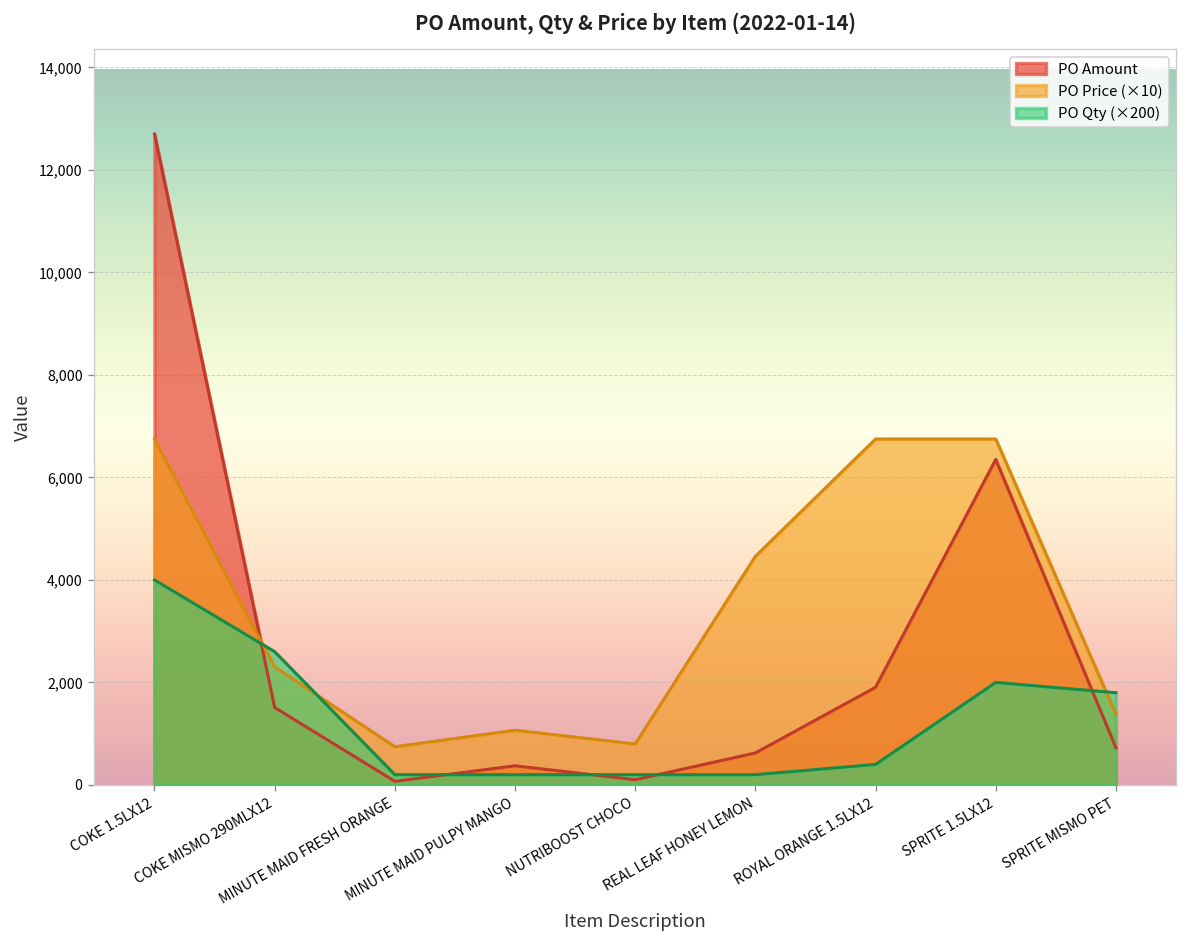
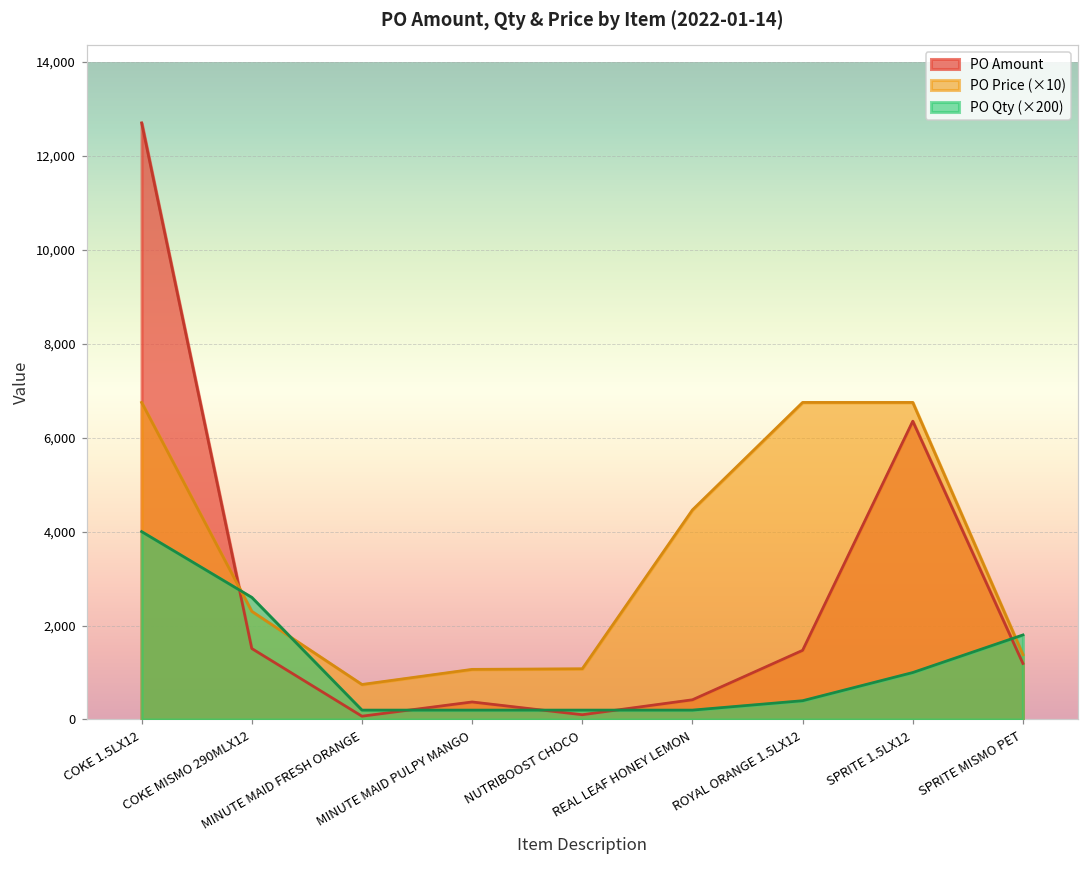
  {
    "PO Amount": {
      "COKE 1.5LX12": "12,700",
      "COKE MISMO 290MLX12": "1,500",
      "MINUTE MAID FRESH ORANGE": "100",
      "MINUTE MAID PULPY MANGO": "400",
      "NUTRIBOOST CHOCO": "100",
-     "REAL LEAF HONEY LEMON": "600",
-     "ROYAL ORANGE 1.5LX12": "1,900",
+     "REAL LEAF HONEY LEMON": "400",
+     "ROYAL ORANGE 1.5LX12": "1,500",
      "SPRITE 1.5LX12": "6,400",
-     "SPRITE MISMO PET": "700"
+     "SPRITE MISMO PET": "1,200"
    },
    "PO Price (×10)": {
      "COKE 1.5LX12": "6,800",
      "COKE MISMO 290MLX12": "2,300",
      "MINUTE MAID FRESH ORANGE": "700",
      "MINUTE MAID PULPY MANGO": "1,100",
-     "NUTRIBOOST CHOCO": "800",
+     "NUTRIBOOST CHOCO": "1,100",
      "REAL LEAF HONEY LEMON": "4,500",
      "ROYAL ORANGE 1.5LX12": "6,800",
      "SPRITE 1.5LX12": "6,800",
      "SPRITE MISMO PET": "1,400"
    },
    "PO Qty (×200)": {
      "COKE 1.5LX12": "4,000",
      "COKE MISMO 290MLX12": "2,600",
      "MINUTE MAID FRESH ORANGE": "200",
      "MINUTE MAID PULPY MANGO": "200",
      "NUTRIBOOST CHOCO": "200",
      "REAL LEAF HONEY LEMON": "200",
      "ROYAL ORANGE 1.5LX12": "400",
-     "SPRITE 1.5LX12": "2,000",
+     "SPRITE 1.5LX12": "1,000",
      "SPRITE MISMO PET": "1,800"
    }
  }
